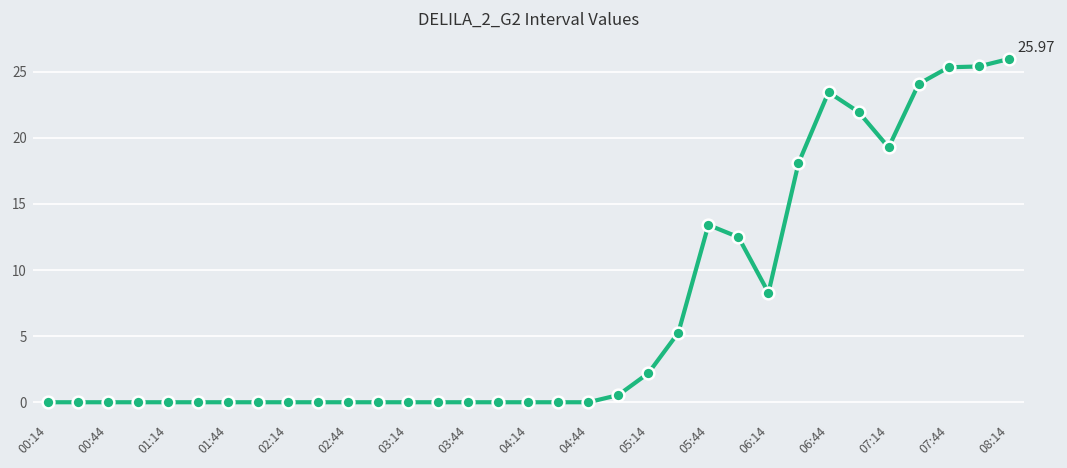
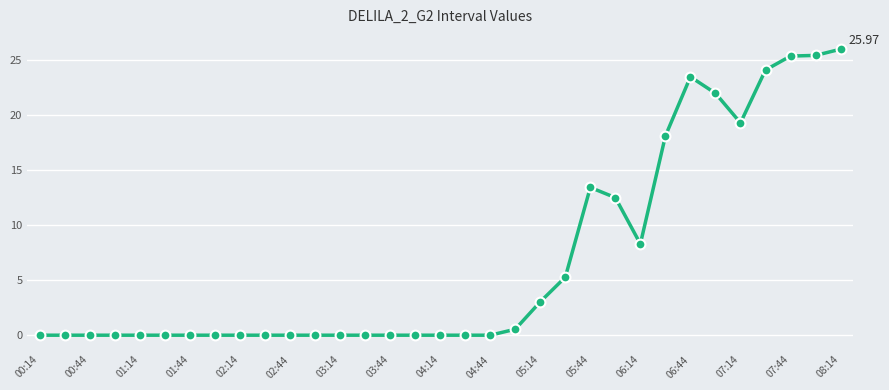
  {
    "00:14": 0.0,
    "00:44": 0.0,
    "01:14": 0.0,
    "01:44": 0.0,
    "02:14": 0.0,
    "02:44": 0.0,
    "03:14": 0.0,
    "03:44": 0.0,
    "04:14": 0.0,
    "04:44": 0.0,
-   "05:14": 2.2,
+   "05:14": 3.0,
    "05:44": 13.4,
    "06:14": 8.3,
    "06:44": 23.5,
    "07:14": 19.3,
    "07:44": 25.3
  }
